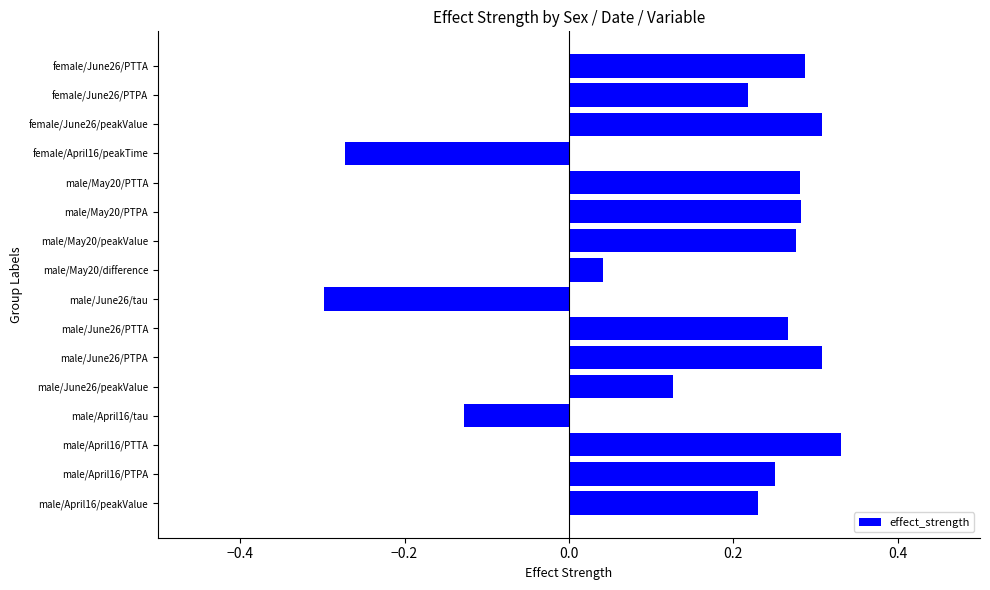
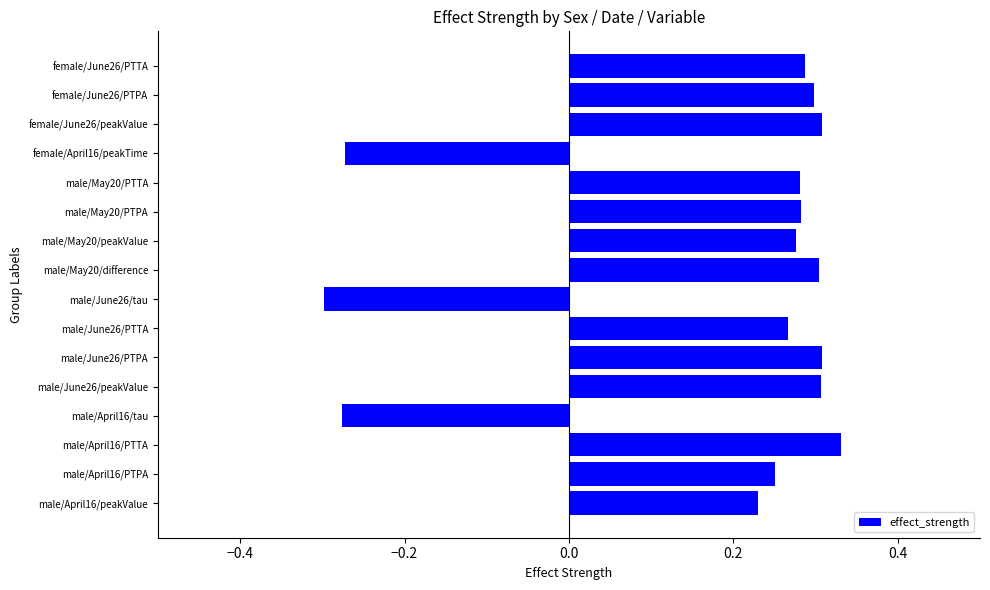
  {
    "female/June26/PTTA": 0.29,
-   "female/June26/PTPA": 0.22,
+   "female/June26/PTPA": 0.30,
    "female/June26/peakValue": 0.31,
    "female/April16/peakTime": -0.27,
    "male/May20/PTTA": 0.28,
    "male/May20/PTPA": 0.28,
    "male/May20/peakValue": 0.28,
-   "male/May20/difference": 0.04,
+   "male/May20/difference": 0.30,
    "male/June26/tau": -0.30,
    "male/June26/PTTA": 0.27,
    "male/June26/PTPA": 0.31,
-   "male/June26/peakValue": 0.13,
-   "male/April16/tau": -0.13,
+   "male/June26/peakValue": 0.31,
+   "male/April16/tau": -0.28,
    "male/April16/PTTA": 0.33,
    "male/April16/PTPA": 0.25,
    "male/April16/peakValue": 0.23
  }
